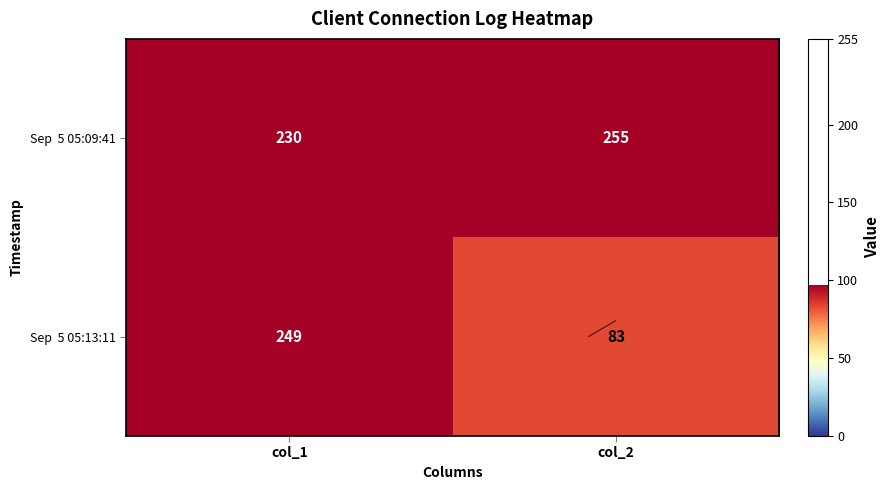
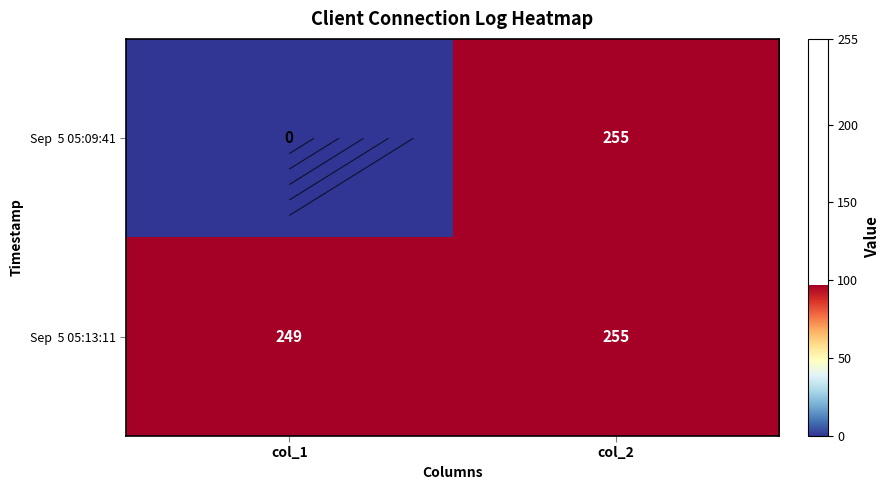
  {
    "Sep 5 05:09:41": {
-     "col_1": 230,
+     "col_1": 0,
      "col_2": 255
    },
    "Sep 5 05:13:11": {
      "col_1": 249,
-     "col_2": 83
+     "col_2": 255
    }
  }
